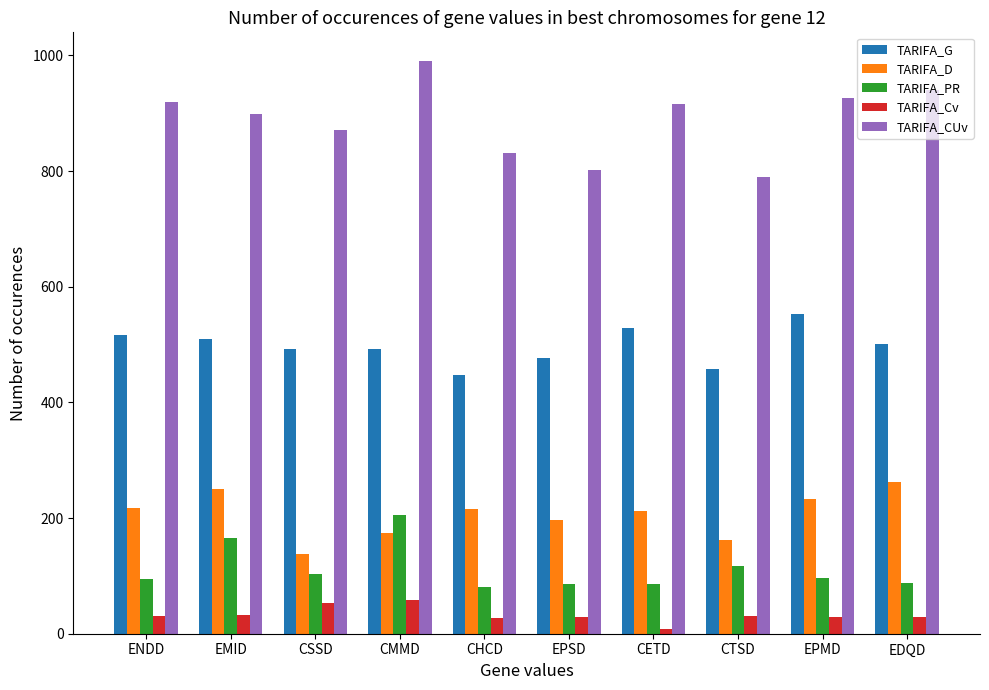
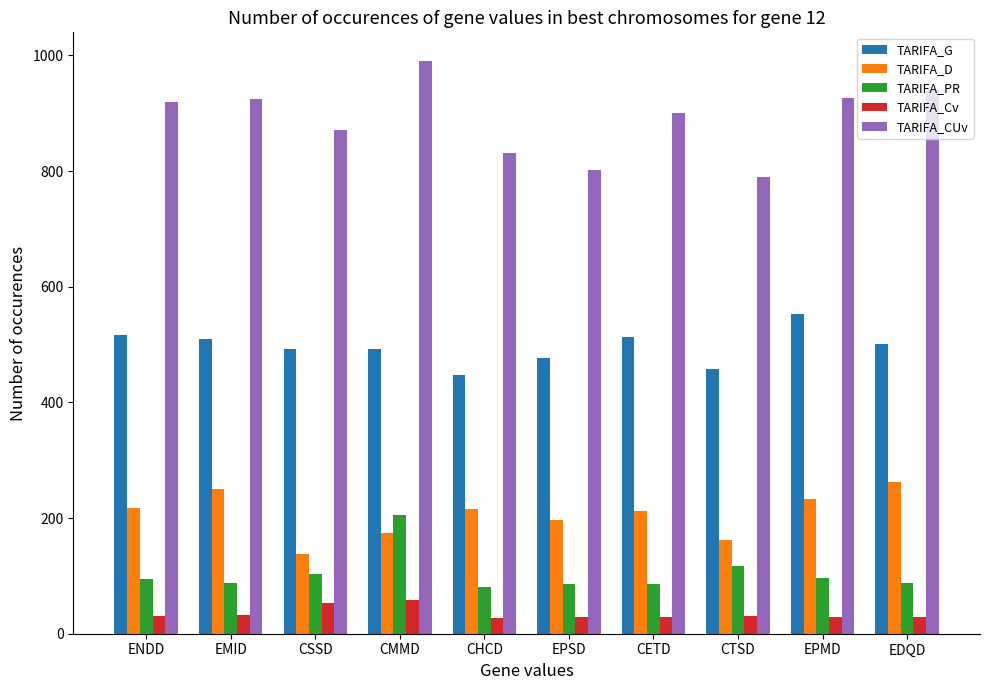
  {
    "TARIFA_G": {
      "ENDD": 520,
      "EMID": 510,
      "CSSD": 490,
      "CMMD": 490,
      "CHCD": 450,
      "EPSD": 480,
-     "CETD": 530,
+     "CETD": 510,
      "CTSD": 460,
      "EPMD": 550,
      "EDQD": 500
    },
    "TARIFA_D": {
      "ENDD": 220,
      "EMID": 250,
      "CSSD": 140,
      "CMMD": 170,
      "CHCD": 220,
      "EPSD": 200,
      "CETD": 210,
      "CTSD": 160,
      "EPMD": 230,
      "EDQD": 260
    },
    "TARIFA_PR": {
      "ENDD": 90,
-     "EMID": 160,
+     "EMID": 90,
      "CSSD": 100,
      "CMMD": 210,
      "CHCD": 80,
      "EPSD": 90,
      "CETD": 90,
      "CTSD": 120,
      "EPMD": 100,
      "EDQD": 90
    },
    "TARIFA_Cv": {
      "ENDD": 30,
      "EMID": 30,
      "CSSD": 50,
      "CMMD": 60,
      "CHCD": 30,
      "EPSD": 30,
-     "CETD": 10,
+     "CETD": 30,
      "CTSD": 30,
      "EPMD": 30,
      "EDQD": 30
    },
    "TARIFA_CUv": {
      "ENDD": 920,
-     "EMID": 900,
+     "EMID": 920,
      "CSSD": 870,
      "CMMD": 990,
      "CHCD": 830,
      "EPSD": 800,
-     "CETD": 920,
+     "CETD": 900,
      "CTSD": 790,
      "EPMD": 930
    }
  }
